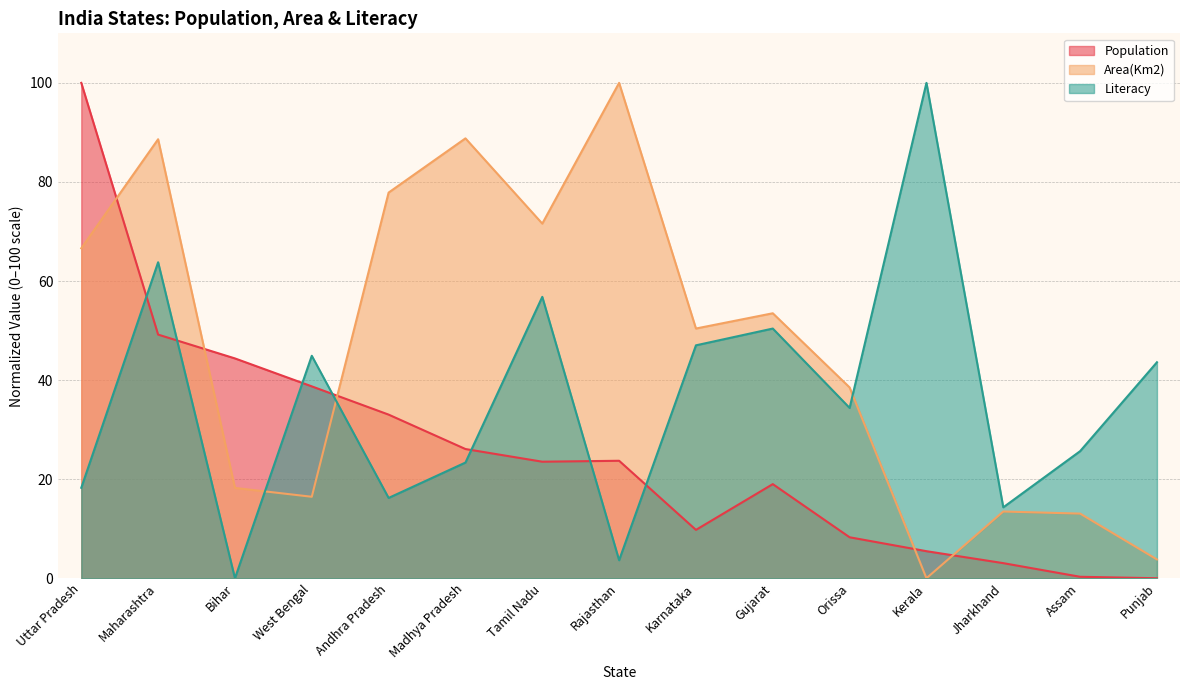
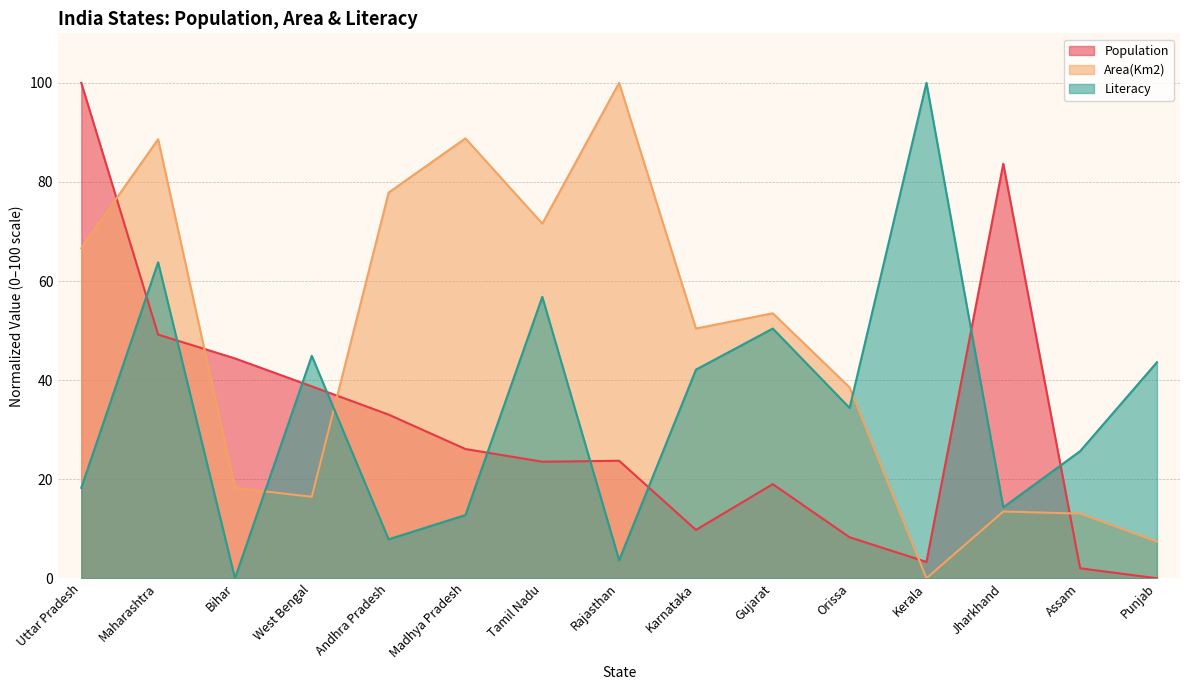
  {
    "Population": {
      "Uttar Pradesh": 100,
      "Maharashtra": 49,
      "Bihar": 44,
      "West Bengal": 39,
      "Andhra Pradesh": 33,
      "Madhya Pradesh": 26,
      "Tamil Nadu": 24,
      "Rajasthan": 24,
      "Karnataka": 10,
      "Gujarat": 19,
      "Orissa": 8,
-     "Kerala": 5,
-     "Jharkhand": 3,
-     "Assam": 0,
+     "Kerala": 3,
+     "Jharkhand": 84,
+     "Assam": 2,
      "Punjab": 0
    },
    "Area(Km2)": {
      "Uttar Pradesh": 67,
      "Maharashtra": 89,
      "Bihar": 18,
      "West Bengal": 16,
      "Andhra Pradesh": 78,
      "Madhya Pradesh": 89,
      "Tamil Nadu": 72,
      "Rajasthan": 100,
      "Karnataka": 50,
      "Gujarat": 53,
      "Orissa": 39,
      "Kerala": 0,
      "Jharkhand": 13,
      "Assam": 13,
-     "Punjab": 4
+     "Punjab": 7
    },
    "Literacy": {
      "Uttar Pradesh": 18,
      "Maharashtra": 64,
      "Bihar": 0,
      "West Bengal": 45,
-     "Andhra Pradesh": 16,
-     "Madhya Pradesh": 23,
+     "Andhra Pradesh": 8,
+     "Madhya Pradesh": 13,
      "Tamil Nadu": 57,
      "Rajasthan": 4,
-     "Karnataka": 47,
+     "Karnataka": 42,
      "Gujarat": 50,
      "Orissa": 34,
      "Kerala": 100,
      "Jharkhand": 14,
      "Assam": 26,
      "Punjab": 44
    }
  }
